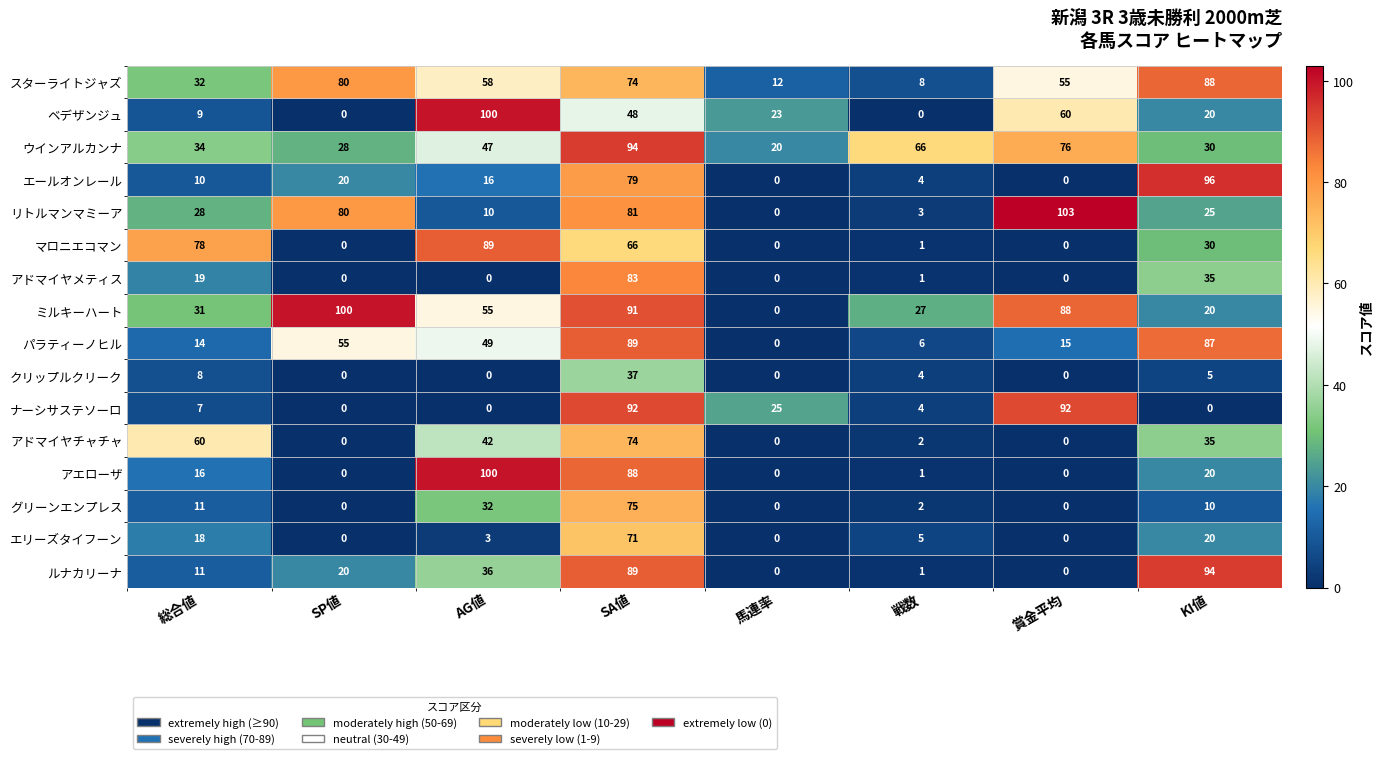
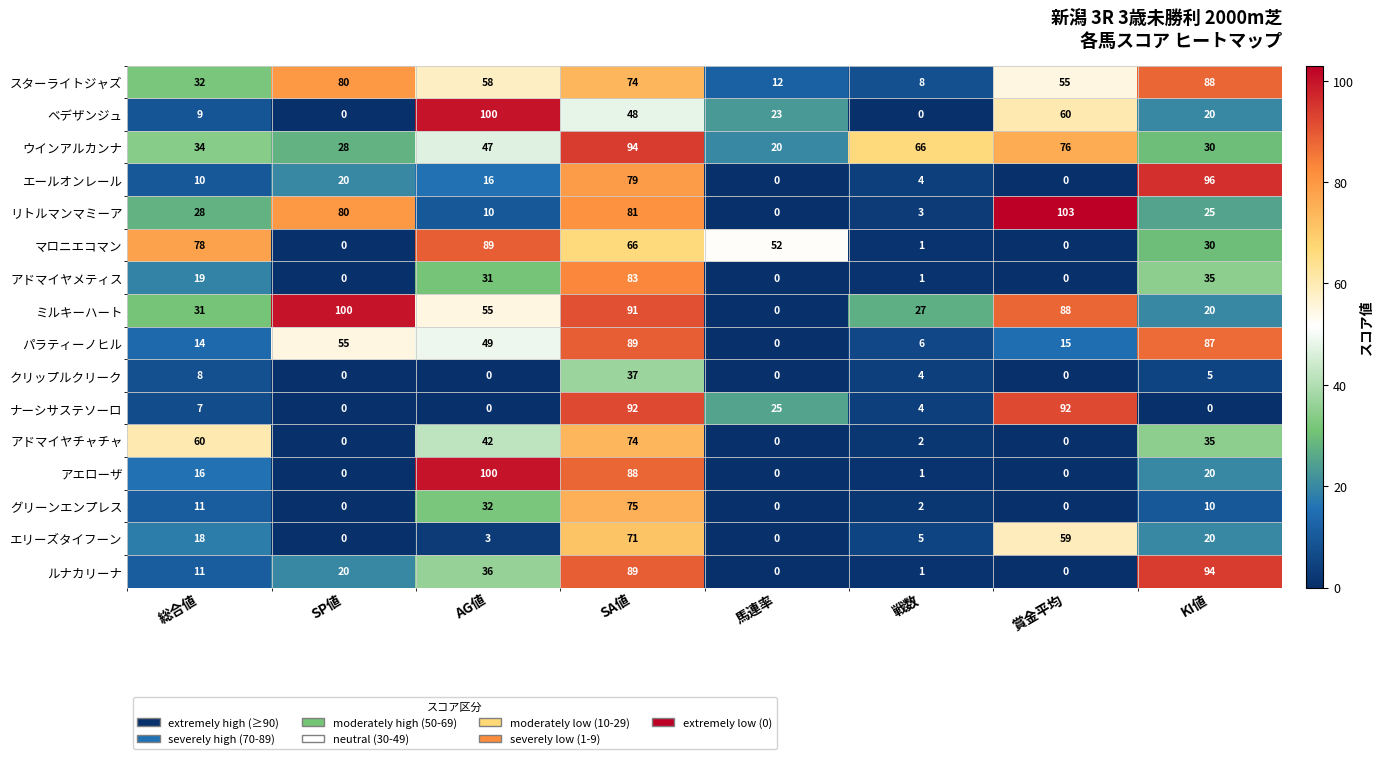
  {
    "スターライトジャズ": {
      "総合値": 32,
      "SP値": 80,
      "AG値": 58,
      "SA値": 74,
      "馬連率": 12,
      "戦数": 8,
      "賞金平均": 55,
      "KI値": 88
    },
    "ベデザンジュ": {
      "総合値": 9,
      "SP値": 0,
      "AG値": 100,
      "SA値": 48,
      "馬連率": 23,
      "戦数": 0,
      "賞金平均": 60,
      "KI値": 20
    },
    "ウインアルカンナ": {
      "総合値": 34,
      "SP値": 28,
      "AG値": 47,
      "SA値": 94,
      "馬連率": 20,
      "戦数": 66,
      "賞金平均": 76,
      "KI値": 30
    },
    "エールオンレール": {
      "総合値": 10,
      "SP値": 20,
      "AG値": 16,
      "SA値": 79,
      "馬連率": 0,
      "戦数": 4,
      "賞金平均": 0,
      "KI値": 96
    },
    "リトルマンマミーア": {
      "総合値": 28,
      "SP値": 80,
      "AG値": 10,
      "SA値": 81,
      "馬連率": 0,
      "戦数": 3,
      "賞金平均": 103,
      "KI値": 25
    },
    "マロニエコマン": {
      "総合値": 78,
      "SP値": 0,
      "AG値": 89,
      "SA値": 66,
-     "馬連率": 0,
+     "馬連率": 52,
      "戦数": 1,
      "賞金平均": 0,
      "KI値": 30
    },
    "アドマイヤメティス": {
      "総合値": 19,
      "SP値": 0,
-     "AG値": 0,
+     "AG値": 31,
      "SA値": 83,
      "馬連率": 0,
      "戦数": 1,
      "賞金平均": 0,
      "KI値": 35
    },
    "ミルキーハート": {
      "総合値": 31,
      "SP値": 100,
      "AG値": 55,
      "SA値": 91,
      "馬連率": 0,
      "戦数": 27,
      "賞金平均": 88,
      "KI値": 20
    },
    "パラティーノヒル": {
      "総合値": 14,
      "SP値": 55,
      "AG値": 49,
      "SA値": 89,
      "馬連率": 0,
      "戦数": 6,
      "賞金平均": 15,
      "KI値": 87
    },
    "クリップルクリーク": {
      "総合値": 8,
      "SP値": 0,
      "AG値": 0,
      "SA値": 37,
      "馬連率": 0,
      "戦数": 4,
      "賞金平均": 0,
      "KI値": 5
    },
    "ナーシサステソーロ": {
      "総合値": 7,
      "SP値": 0,
      "AG値": 0,
      "SA値": 92,
      "馬連率": 25,
      "戦数": 4,
      "賞金平均": 92,
      "KI値": 0
    },
    "アドマイヤチャチャ": {
      "総合値": 60,
      "SP値": 0,
      "AG値": 42,
      "SA値": 74,
      "馬連率": 0,
      "戦数": 2,
      "賞金平均": 0,
      "KI値": 35
    },
    "アエローザ": {
      "総合値": 16,
      "SP値": 0,
      "AG値": 100,
      "SA値": 88,
      "馬連率": 0,
      "戦数": 1,
      "賞金平均": 0,
      "KI値": 20
    },
    "グリーンエンプレス": {
      "総合値": 11,
      "SP値": 0,
      "AG値": 32,
      "SA値": 75,
      "馬連率": 0,
      "戦数": 2,
      "賞金平均": 0,
      "KI値": 10
    },
    "エリーズタイフーン": {
      "総合値": 18,
      "SP値": 0,
      "AG値": 3,
      "SA値": 71,
      "馬連率": 0,
      "戦数": 5,
-     "賞金平均": 0,
+     "賞金平均": 59,
      "KI値": 20
    },
    "ルナカリーナ": {
      "総合値": 11,
      "SP値": 20,
      "AG値": 36,
      "SA値": 89,
      "馬連率": 0,
      "戦数": 1,
      "賞金平均": 0,
      "KI値": 94
    }
  }
